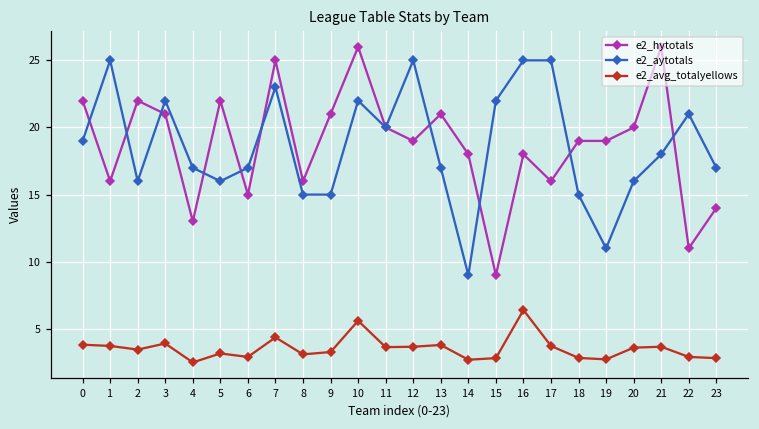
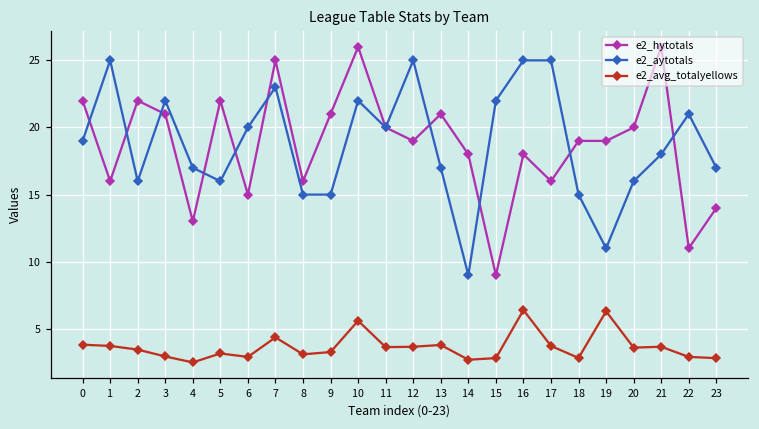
  {
    "e2_hytotals": {
      "0": 22.0,
      "1": 16.0,
      "2": 22.0,
      "3": 21.0,
      "4": 13.0,
      "5": 22.0,
      "6": 15.0,
      "7": 25.0,
      "8": 16.0,
      "9": 21.0,
      "10": 26.0,
      "12": 19.0,
      "13": 21.0,
      "14": 18.0,
      "15": 9.0,
      "16": 18.0,
      "17": 16.0,
      "18": 19.0,
      "19": 19.0,
      "20": 20.0,
      "22": 11.0,
      "23": 14.0
    },
    "e2_aytotals": {
      "0": 19,
      "1": 25,
      "2": 16,
      "3": 22,
      "4": 17,
      "5": 16,
-     "6": 17,
+     "6": 20,
      "7": 23,
      "8": 15,
      "9": 15,
      "10": 22,
      "12": 25,
      "13": 17,
      "14": 9,
      "15": 22,
      "16": 25,
      "17": 25,
      "18": 15,
      "19": 11,
      "20": 16,
      "21": 18,
      "22": 21,
      "23": 17
    },
    "e2_avg_totalyellows": {
      "0": 3.8,
      "1": 3.7,
      "2": 3.5,
-     "3": 3.9,
+     "3": 2.9,
      "4": 2.5,
      "5": 3.2,
      "6": 2.9,
      "7": 4.4,
      "8": 3.1,
      "9": 3.3,
      "10": 5.6,
      "11": 3.6,
      "12": 3.7,
      "13": 3.8,
      "14": 2.7,
      "15": 2.8,
      "16": 6.4,
      "17": 3.7,
      "18": 2.8,
-     "19": 2.7,
+     "19": 6.3,
      "20": 3.6,
      "21": 3.7,
      "22": 2.9,
      "23": 2.8
    }
  }
